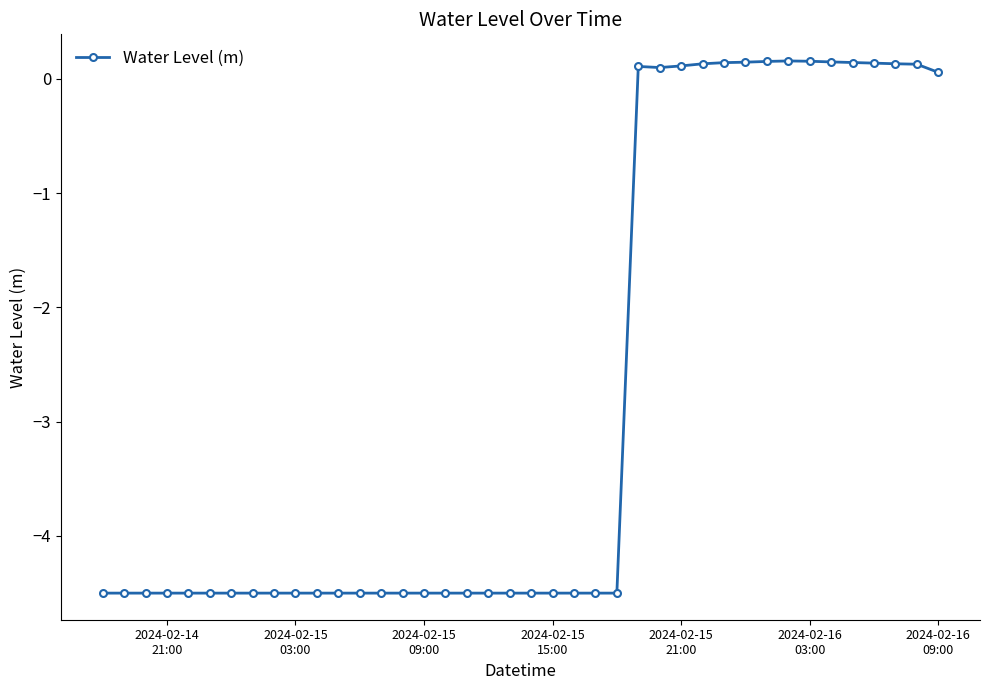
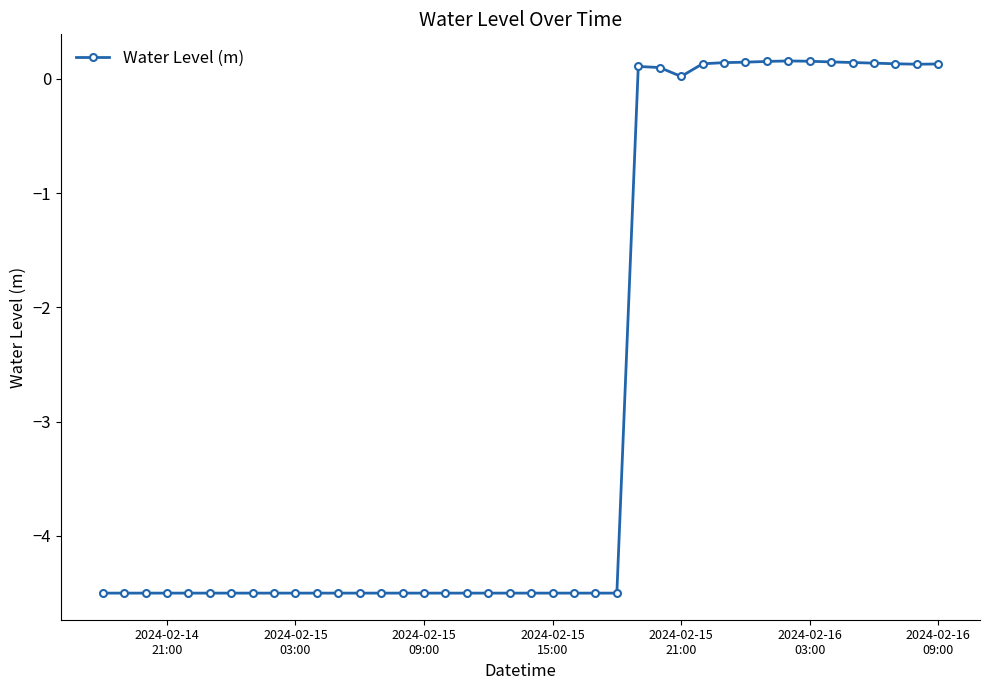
  {
    "2024-02-14 21:00": -4.50,
    "2024-02-15 03:00": -4.50,
    "2024-02-15 09:00": -4.50,
    "2024-02-15 15:00": -4.50,
-   "2024-02-15 21:00": 0.11,
+   "2024-02-15 21:00": 0.02,
    "2024-02-16 03:00": 0.15,
-   "2024-02-16 09:00": 0.06
+   "2024-02-16 09:00": 0.13
  }
